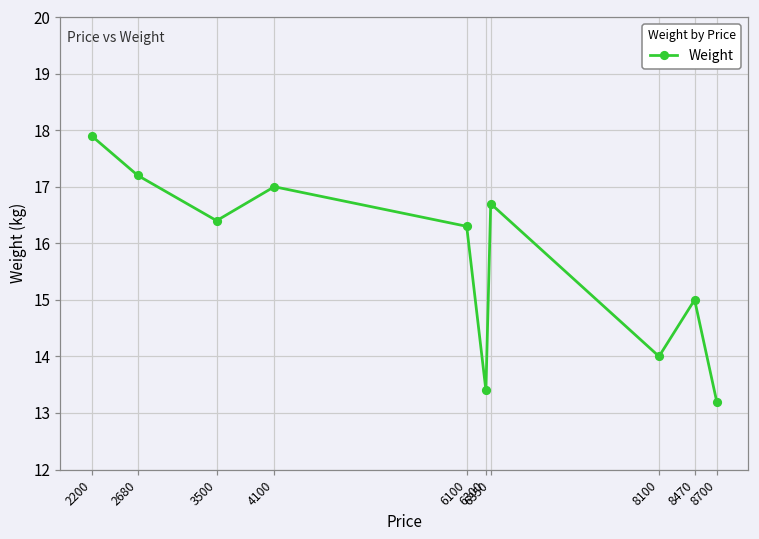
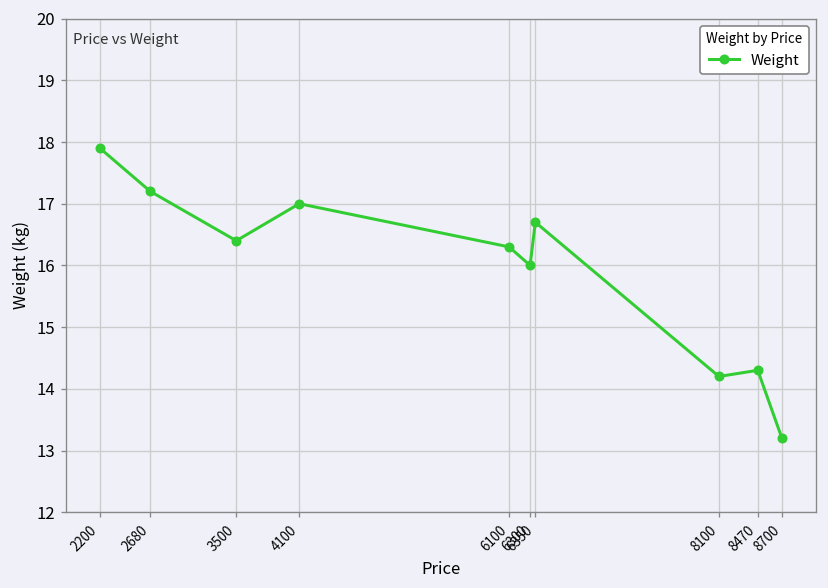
  {
    "2200": 17.9,
    "2680": 17.2,
    "3500": 16.4,
    "4100": 17.0,
    "6100": 16.3,
-   "6300": 13.4,
+   "6300": 16.0,
    "6350": 16.7,
-   "8100": 14.0,
-   "8470": 15.0,
+   "8100": 14.2,
+   "8470": 14.3,
    "8700": 13.2
  }
